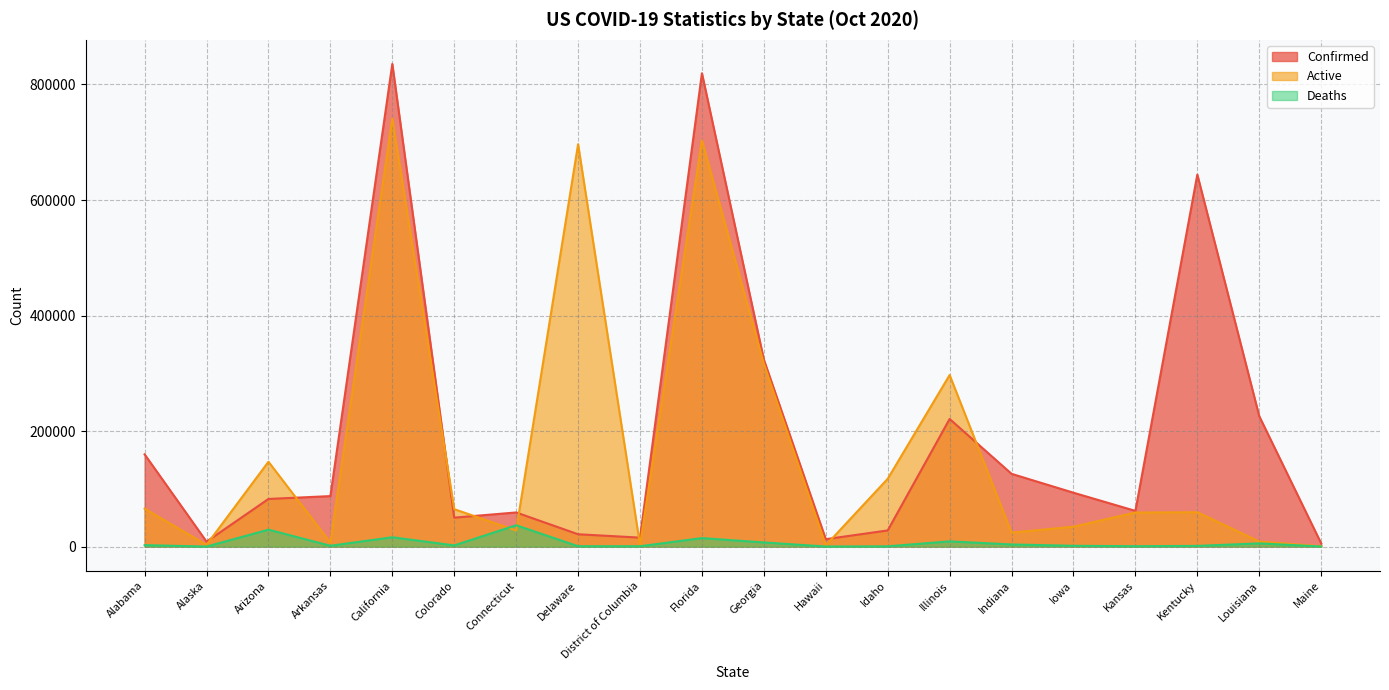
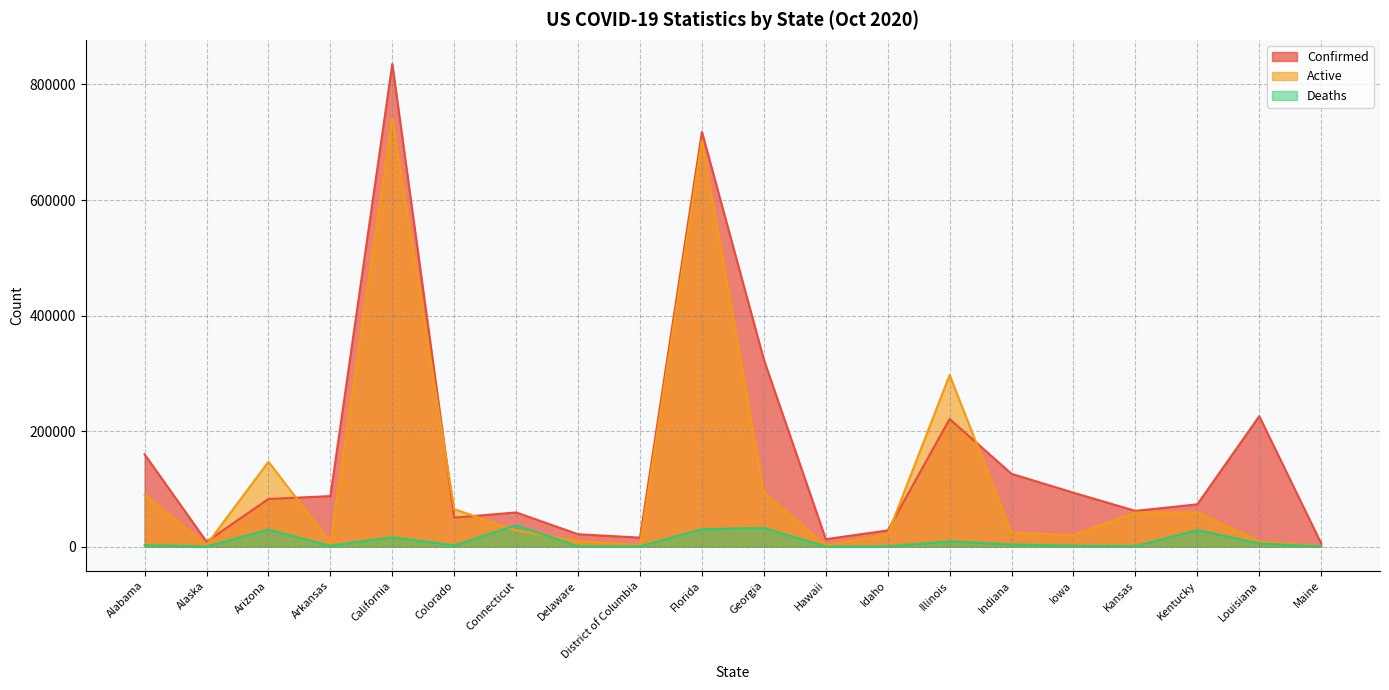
  {
    "Confirmed": {
      "Alabama": 160000,
      "Alaska": 10000,
      "Arizona": 80000,
      "Arkansas": 90000,
      "California": 840000,
      "Colorado": 50000,
      "Connecticut": 60000,
      "Delaware": 20000,
      "District of Columbia": 20000,
-     "Florida": 820000,
+     "Florida": 720000,
      "Georgia": 320000,
      "Hawaii": 10000,
      "Idaho": 30000,
      "Illinois": 220000,
      "Indiana": 130000,
      "Iowa": 90000,
-     "Kentucky": 640000,
+     "Kentucky": 70000,
      "Louisiana": 230000,
      "Maine": 10000
    },
    "Active": {
-     "Alabama": 70000,
+     "Alabama": 90000,
      "Arizona": 150000,
      "Arkansas": 10000,
      "California": 740000,
      "Colorado": 60000,
      "Connecticut": 30000,
-     "Delaware": 700000,
+     "Delaware": 10000,
      "Florida": 700000,
-     "Georgia": 320000,
-     "Idaho": 120000,
+     "Georgia": 90000,
+     "Idaho": 20000,
      "Illinois": 300000,
      "Indiana": 20000,
-     "Iowa": 30000,
+     "Iowa": 20000,
      "Kentucky": 60000
    },
    "Deaths": {
      "Alabama": 0,
      "Arizona": 30000,
      "Arkansas": 0,
      "California": 20000,
      "Colorado": 0,
      "Connecticut": 40000,
      "Delaware": 0,
-     "Florida": 10000,
-     "Georgia": 10000,
+     "Florida": 30000,
+     "Georgia": 30000,
      "Idaho": 0,
      "Illinois": 10000,
      "Indiana": 0,
      "Iowa": 0,
      "Kansas": 0,
-     "Kentucky": 0
+     "Kentucky": 30000
    }
  }
